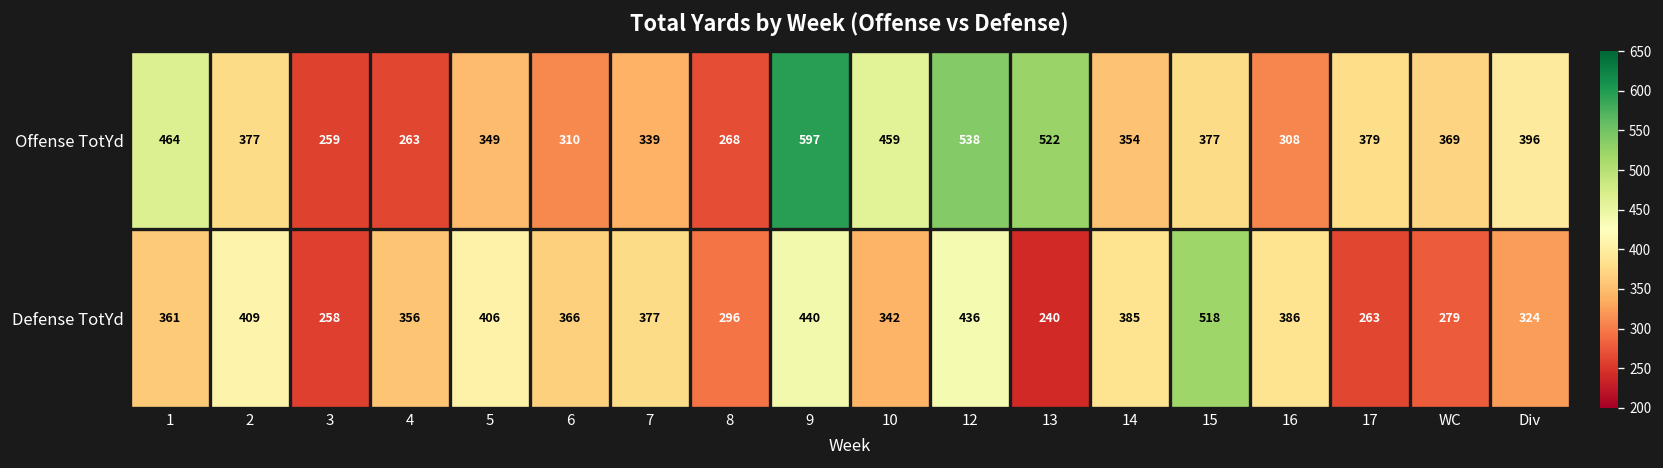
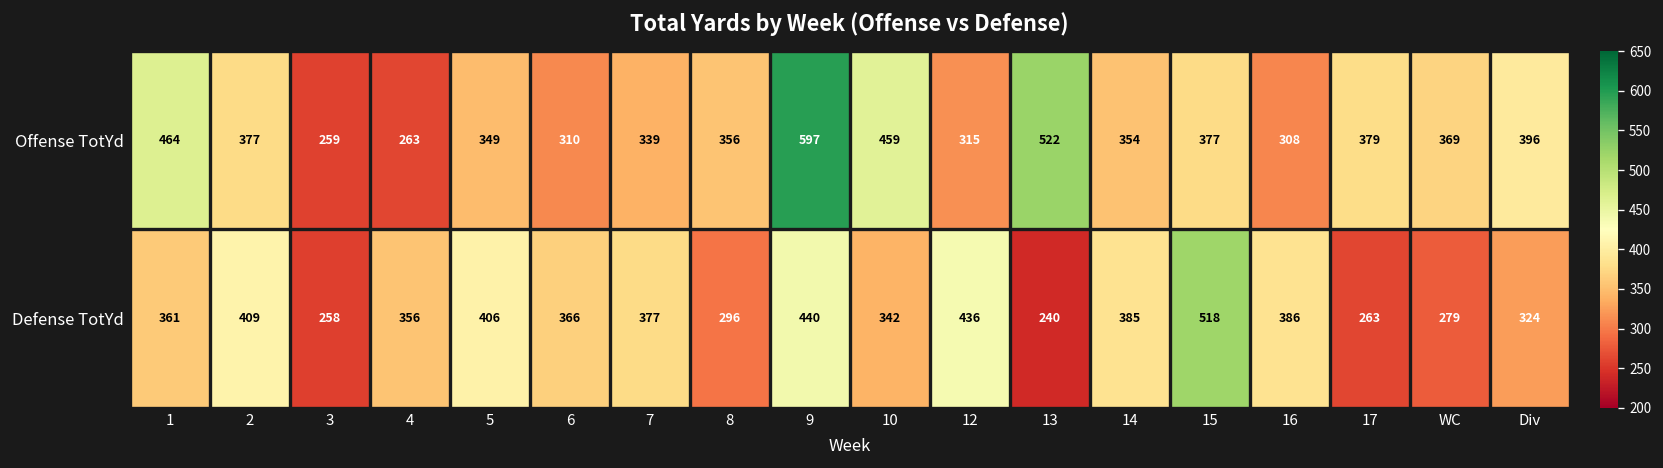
  {
    "Offense TotYd": {
      "1": 464,
      "2": 377,
      "3": 259,
      "4": 263,
      "5": 349,
      "6": 310,
      "7": 339,
-     "8": 268,
+     "8": 356,
      "9": 597,
      "10": 459,
-     "12": 538,
+     "12": 315,
      "13": 522,
      "14": 354,
      "15": 377,
      "16": 308,
      "17": 379,
      "WC": 369,
      "Div": 396
    },
    "Defense TotYd": {
      "1": 361,
      "2": 409,
      "3": 258,
      "4": 356,
      "5": 406,
      "6": 366,
      "7": 377,
      "8": 296,
      "9": 440,
      "10": 342,
      "12": 436,
      "13": 240,
      "14": 385,
      "15": 518,
      "16": 386,
      "17": 263,
      "WC": 279,
      "Div": 324
    }
  }
